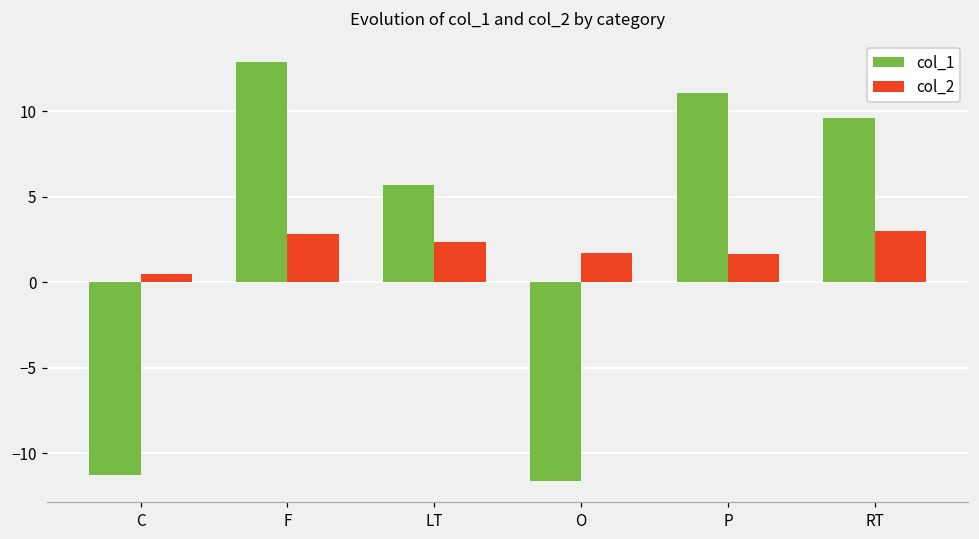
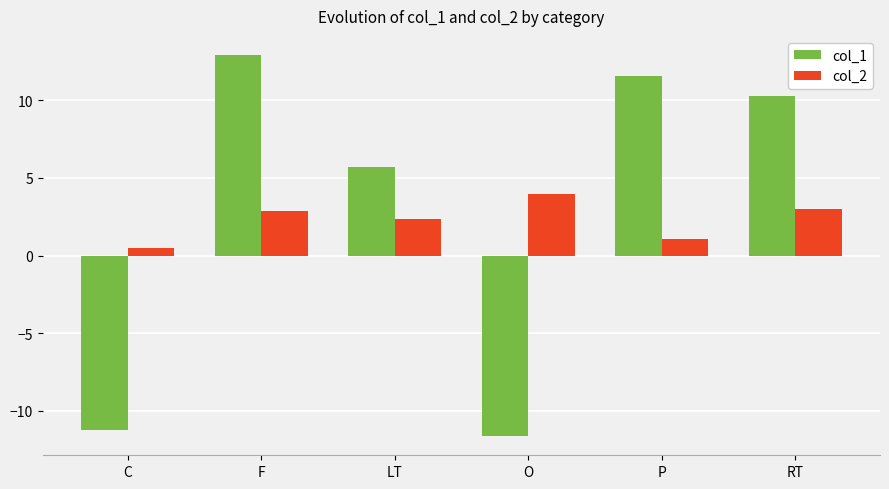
  {
    "col_1": {
      "C": -11.2,
      "F": 12.9,
      "LT": 5.7,
      "O": -11.6,
-     "P": 11.1,
-     "RT": 9.6
+     "P": 11.6,
+     "RT": 10.3
    },
    "col_2": {
      "C": 0.5,
      "F": 2.9,
      "LT": 2.4,
-     "O": 1.7,
-     "P": 1.6,
+     "O": 4.0,
+     "P": 1.1,
      "RT": 3.0
    }
  }
